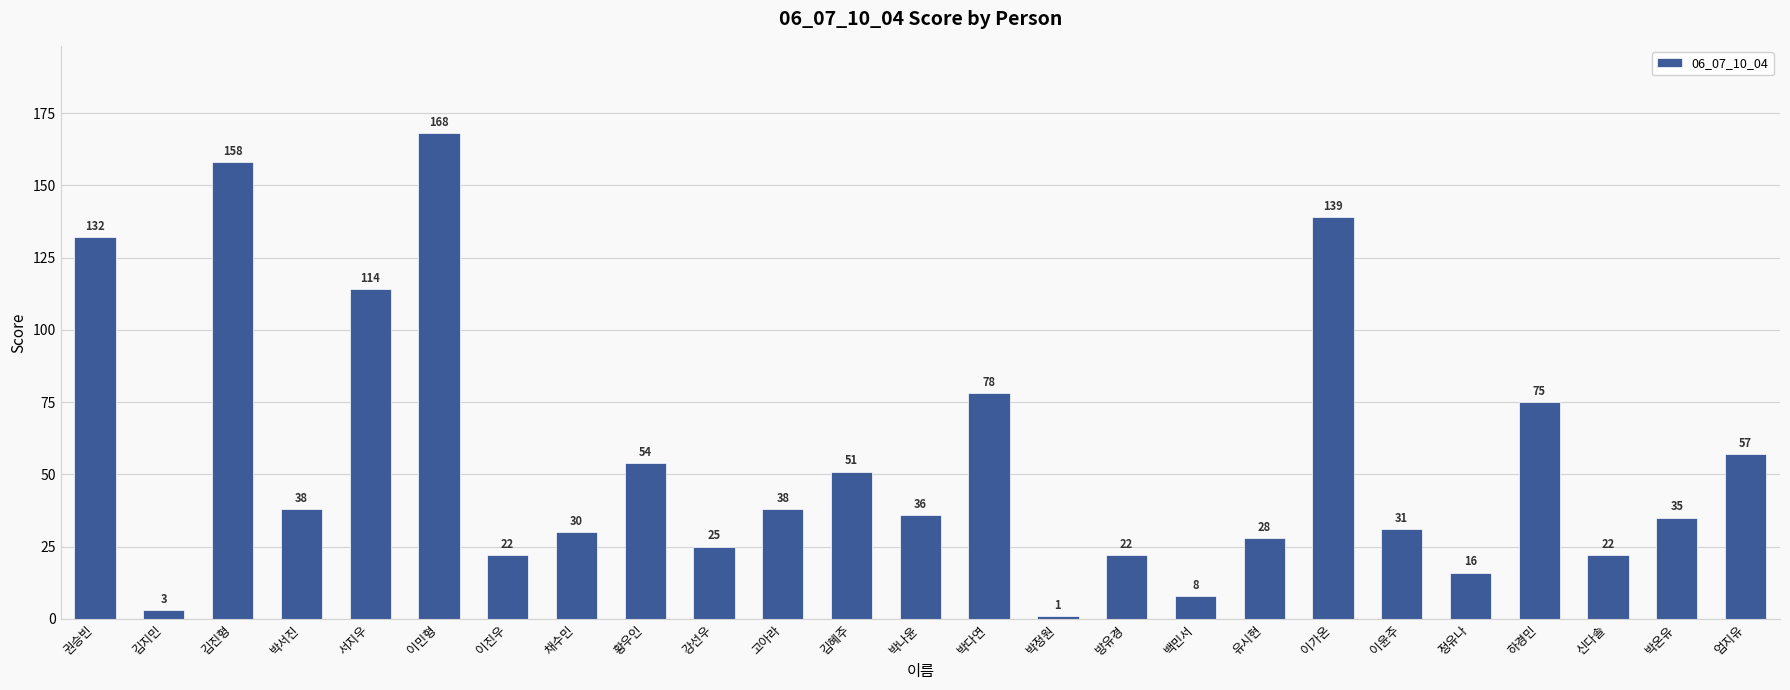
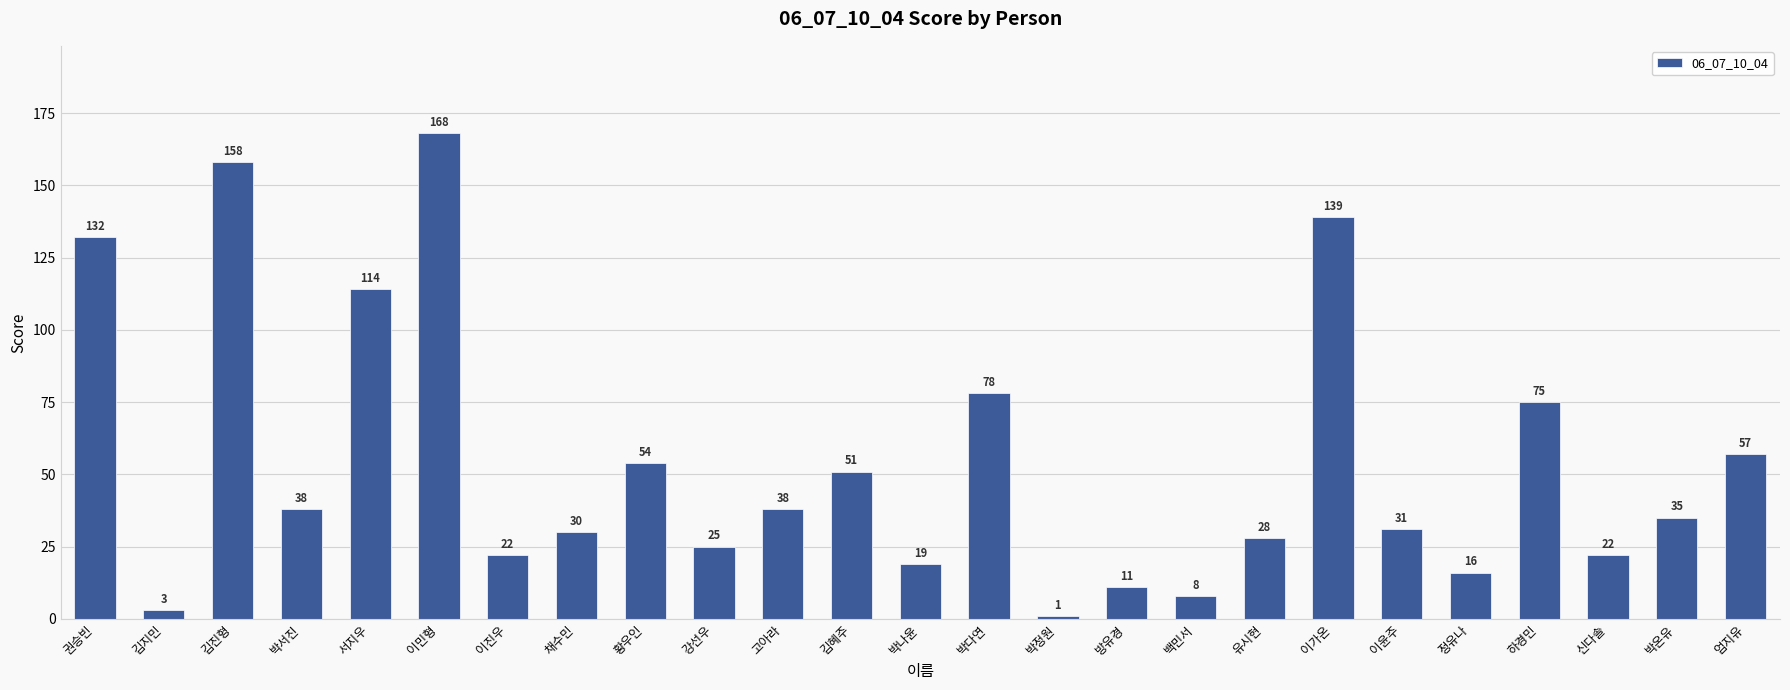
  {
    "권승빈": 132,
    "김지민": 3,
    "김진형": 158,
    "박서진": 38,
    "서지우": 114,
    "이민형": 168,
    "이진우": 22,
    "채수민": 30,
    "황우인": 54,
    "강선우": 25,
    "고아라": 38,
    "김혜주": 51,
-   "박나윤": 36,
+   "박나윤": 19,
    "박다연": 78,
    "박정원": 1,
-   "방유경": 22,
+   "방유경": 11,
    "백민서": 8,
    "유시현": 28,
    "이가온": 139,
    "이윤주": 31,
    "정유나": 16,
    "하경민": 75,
    "신다솔": 22,
    "박온유": 35,
    "엄지유": 57
  }
